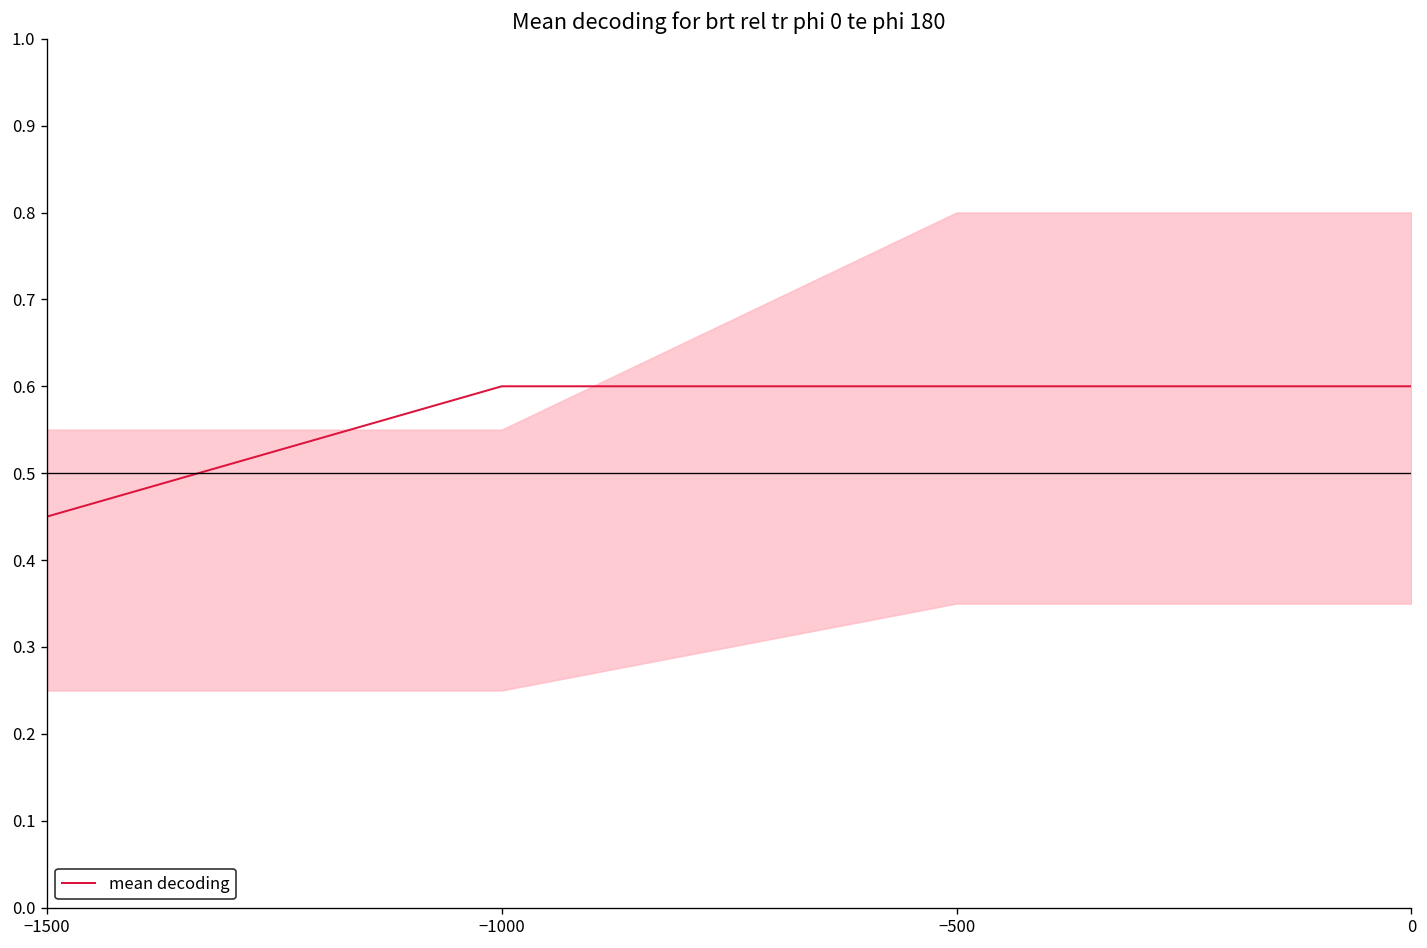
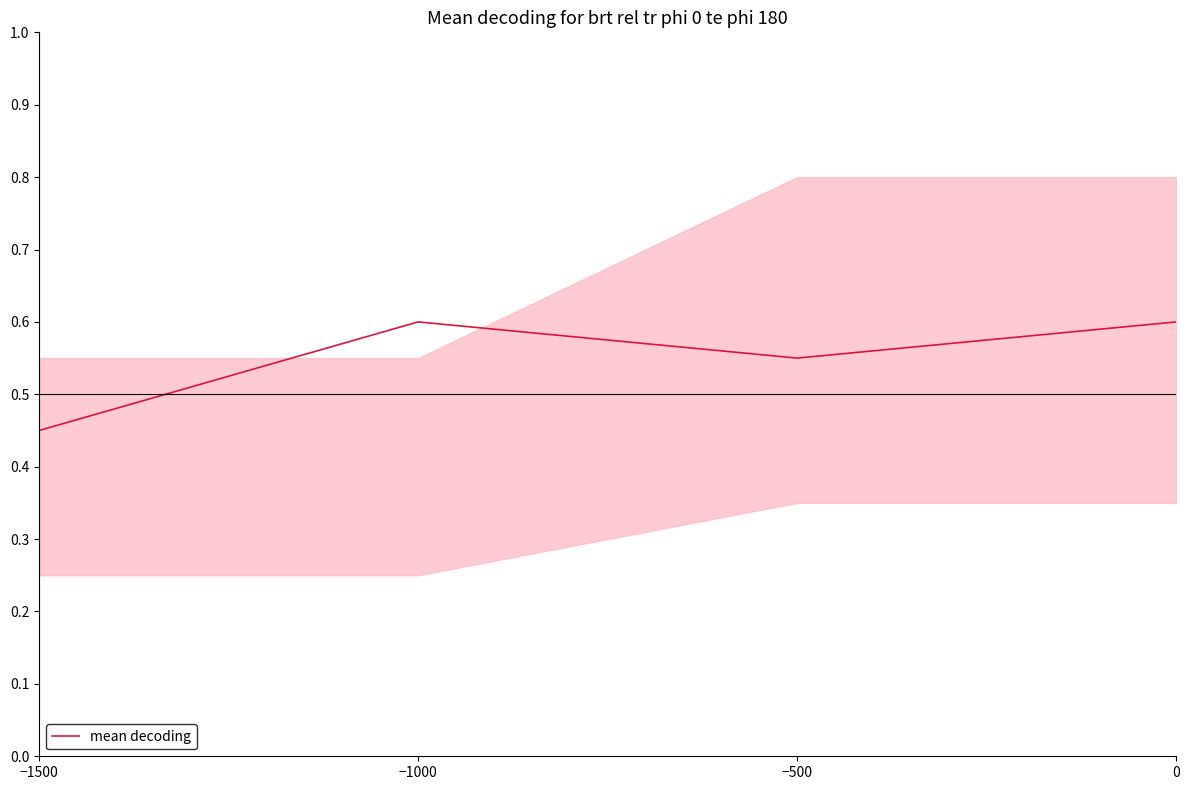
  {
    "mean decoding": {
      "−1500": 0.45,
      "−1000": 0.60,
-     "−500": 0.60,
+     "−500": 0.55,
      "0": 0.60
    }
  }
